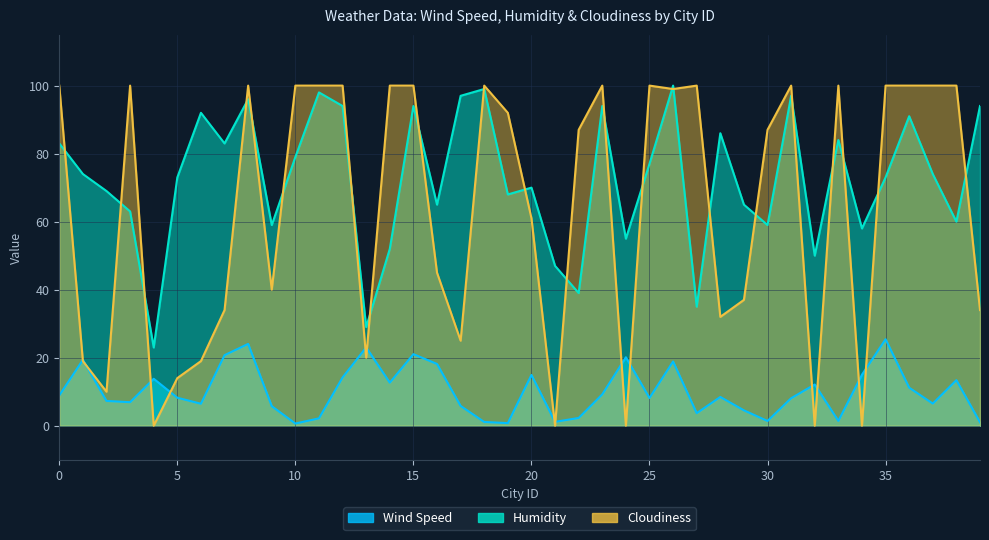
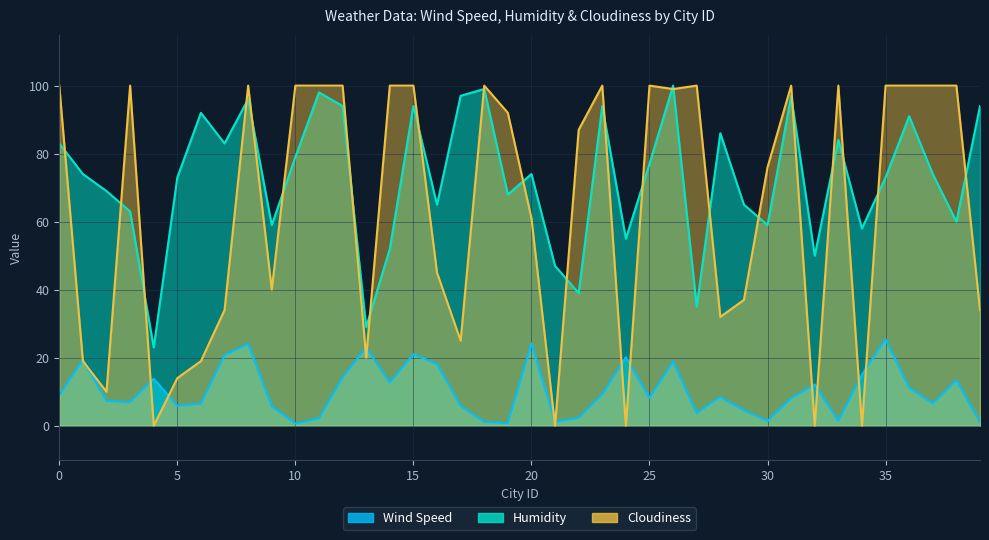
  {
    "Wind Speed": {
      "0": 9,
-     "5": 8,
+     "5": 6,
      "10": 1,
      "15": 21,
-     "20": 15,
+     "20": 24,
      "25": 8,
      "30": 1,
      "35": 25
    },
    "Humidity": {
      "0": 83,
      "5": 73,
      "10": 79,
      "15": 94,
-     "20": 70,
+     "20": 74,
      "25": 77,
      "30": 59,
      "35": 73
    },
    "Cloudiness": {
      "0": 100,
      "5": 14,
      "10": 100,
      "15": 100,
      "20": 61,
      "25": 100,
-     "30": 87,
+     "30": 76,
      "35": 100
    }
  }
